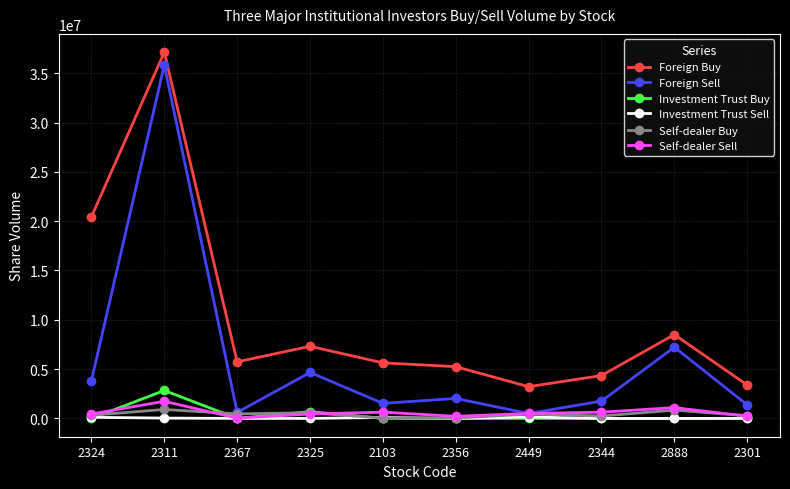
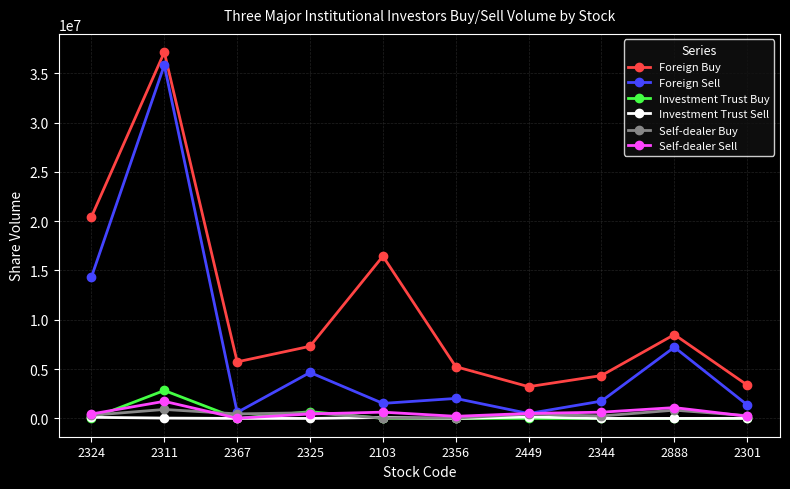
  {
    "Foreign Buy": {
      "2324": 20000000,
      "2311": 37000000,
      "2367": 6000000,
      "2325": 7000000,
-     "2103": 6000000,
+     "2103": 16000000,
      "2356": 5000000,
      "2449": 3000000,
      "2344": 4000000,
      "2888": 8000000,
      "2301": 3000000
    },
    "Foreign Sell": {
-     "2324": 4000000,
+     "2324": 14000000,
      "2311": 36000000,
      "2325": 5000000,
      "2103": 2000000,
      "2356": 2000000,
      "2344": 2000000,
      "2888": 7000000,
      "2301": 1000000
    },
    "Investment Trust Buy": {
      "2311": 3000000
    },
    "Investment Trust Sell": {
      "2311": 0,
      "2325": 0
    },
    "Self-dealer Buy": {
      "2311": 1000000
    },
    "Self-dealer Sell": {
      "2311": 2000000,
      "2103": 1000000,
      "2344": 1000000
    }
  }
